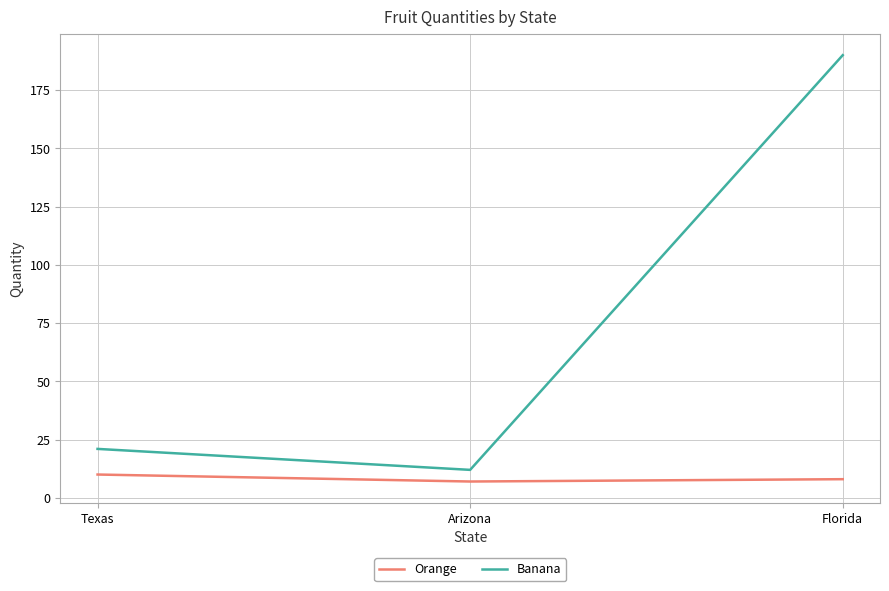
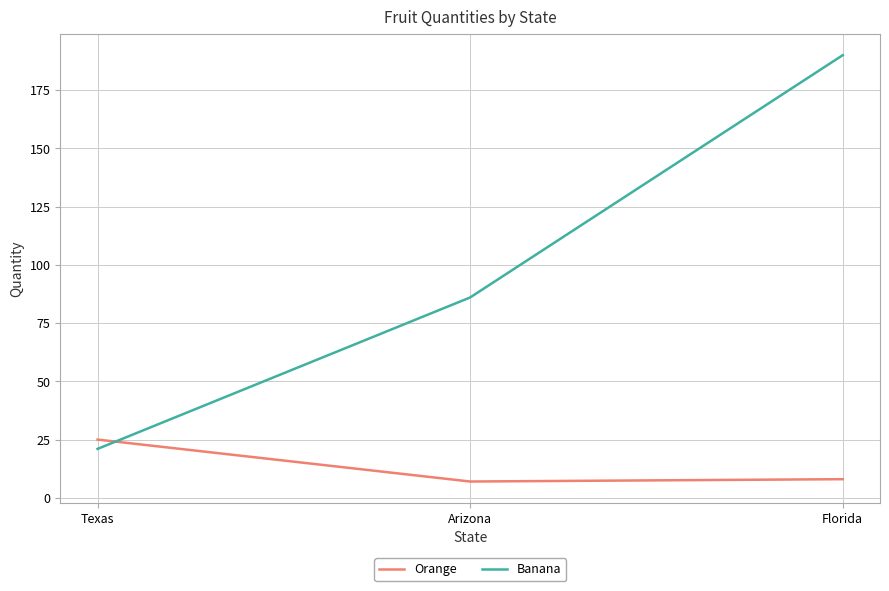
  {
    "Orange": {
-     "Texas": 10,
+     "Texas": 25,
      "Arizona": 7,
      "Florida": 8
    },
    "Banana": {
      "Texas": 21,
-     "Arizona": 12,
+     "Arizona": 86,
      "Florida": 190
    }
  }
